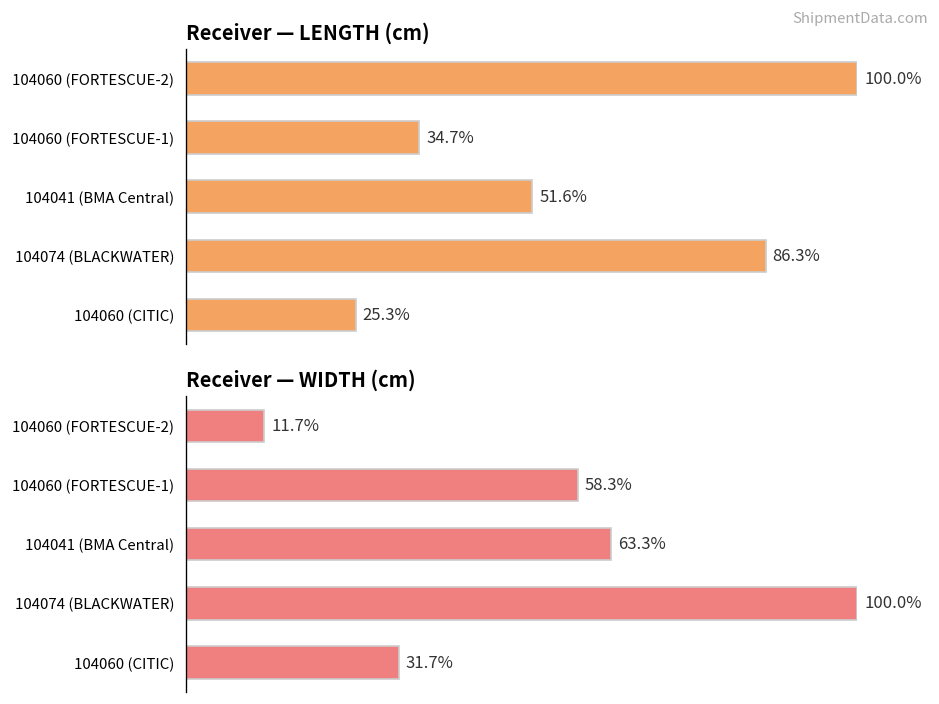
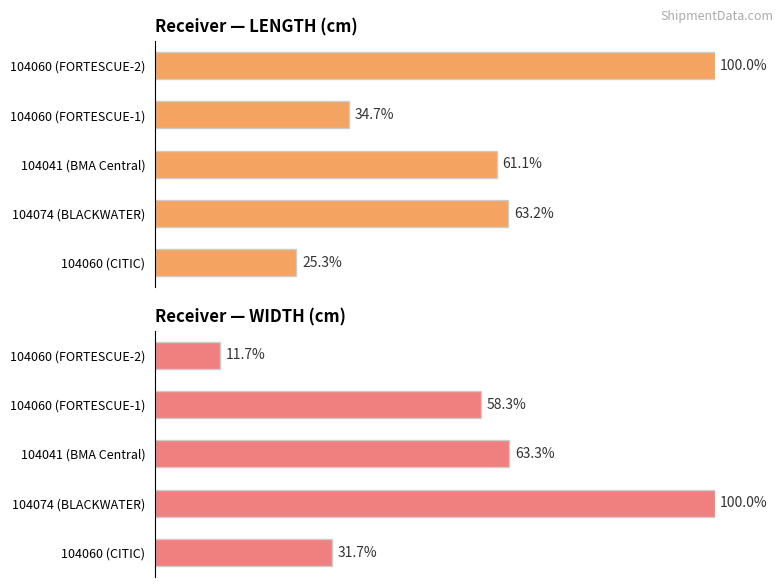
  {
    "Receiver — LENGTH (cm)": {
      "104060 (FORTESCUE-2)": "100.0%",
      "104060 (FORTESCUE-1)": "34.7%",
-     "104041 (BMA Central)": "51.6%",
-     "104074 (BLACKWATER)": "86.3%",
+     "104041 (BMA Central)": "61.1%",
+     "104074 (BLACKWATER)": "63.2%",
      "104060 (CITIC)": "25.3%"
    },
    "Receiver — WIDTH (cm)": {
      "104060 (FORTESCUE-2)": "11.7%",
      "104060 (FORTESCUE-1)": "58.3%",
      "104041 (BMA Central)": "63.3%",
      "104074 (BLACKWATER)": "100.0%",
      "104060 (CITIC)": "31.7%"
    }
  }
